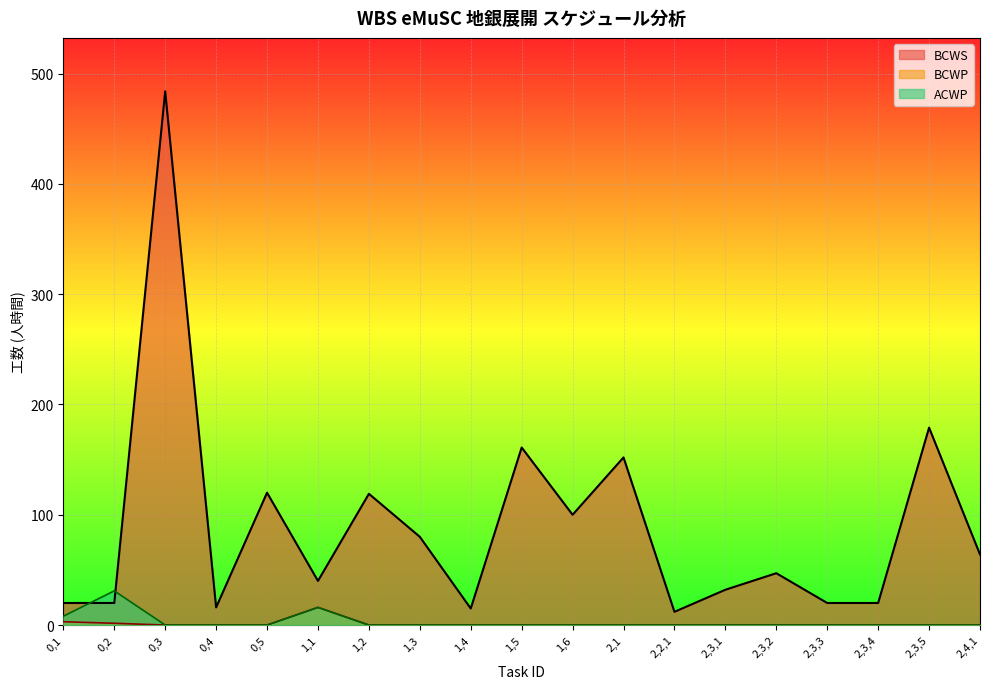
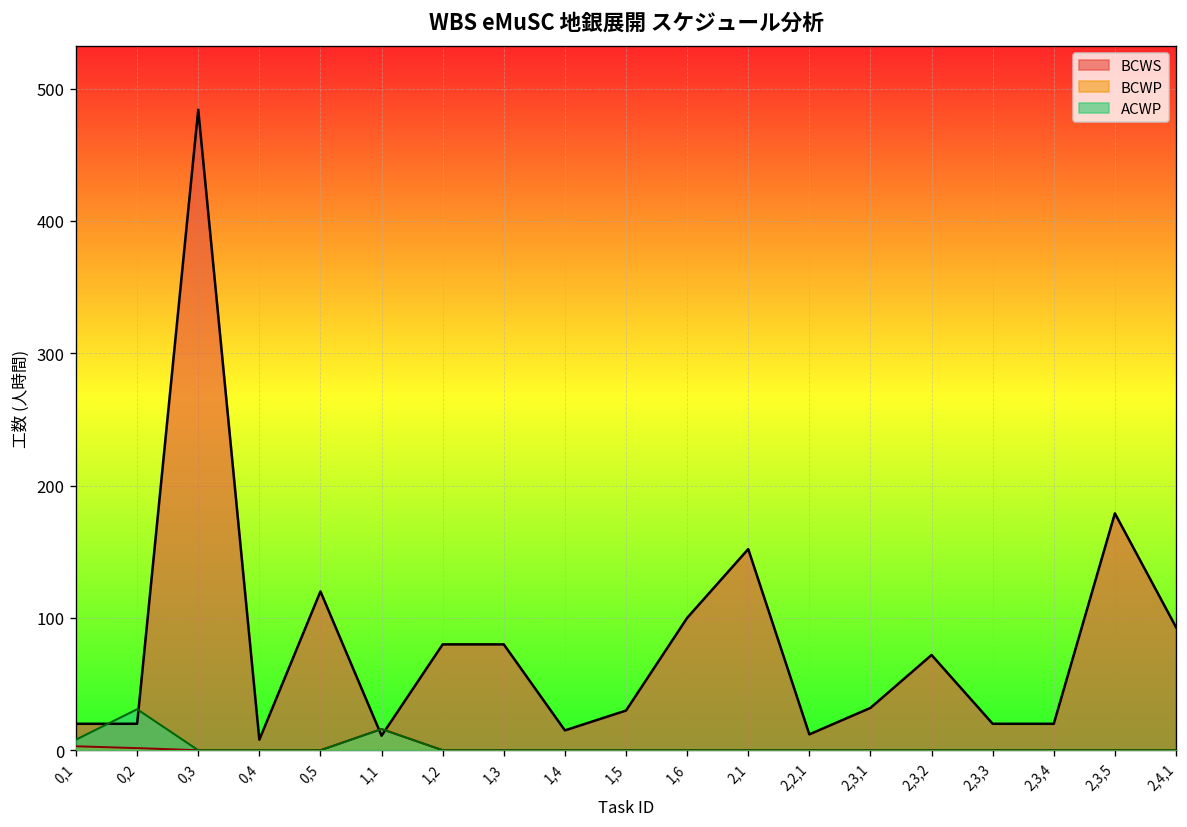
  {
    "BCWS": {
      "0,1": 20,
      "0,2": 20,
      "0,3": 484,
-     "0,4": 16,
+     "0,4": 8,
      "0,5": 120,
-     "1,1": 40,
-     "1,2": 119,
+     "1,1": 11,
+     "1,2": 80,
      "1,3": 80,
      "1,4": 15,
-     "1,5": 161,
+     "1,5": 30,
      "1,6": 100,
      "2,1": 152,
      "2,2,1": 12,
      "2,3,1": 32,
-     "2,3,2": 47,
+     "2,3,2": 72,
      "2,3,3": 20,
      "2,3,4": 20,
      "2,3,5": 179,
-     "2,4,1": 64
+     "2,4,1": 93
    },
    "BCWP": {
      "0,1": 3,
      "0,2": 2
    },
    "ACWP": {
      "0,1": 8,
      "0,2": 31
    }
  }
